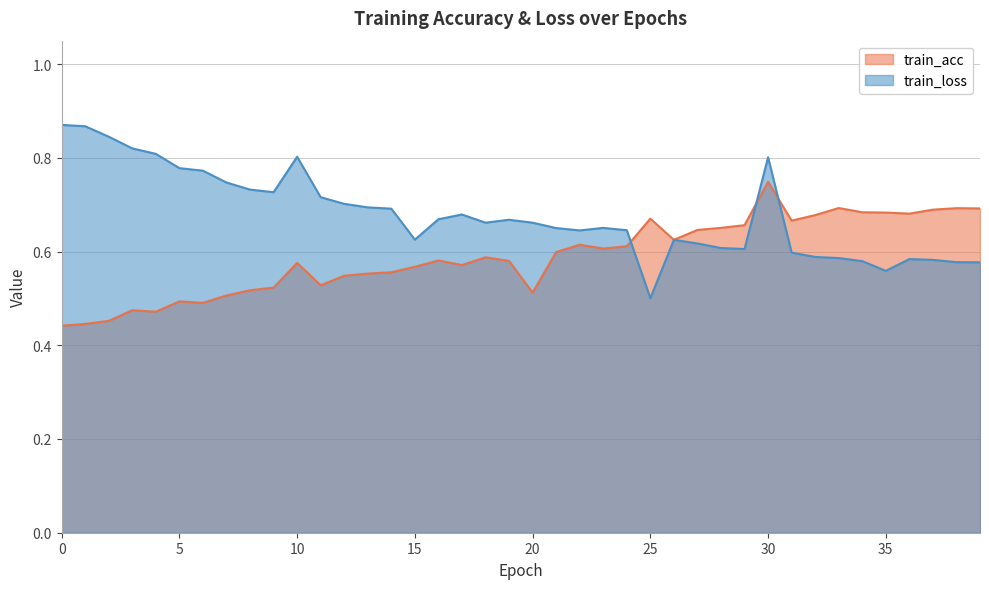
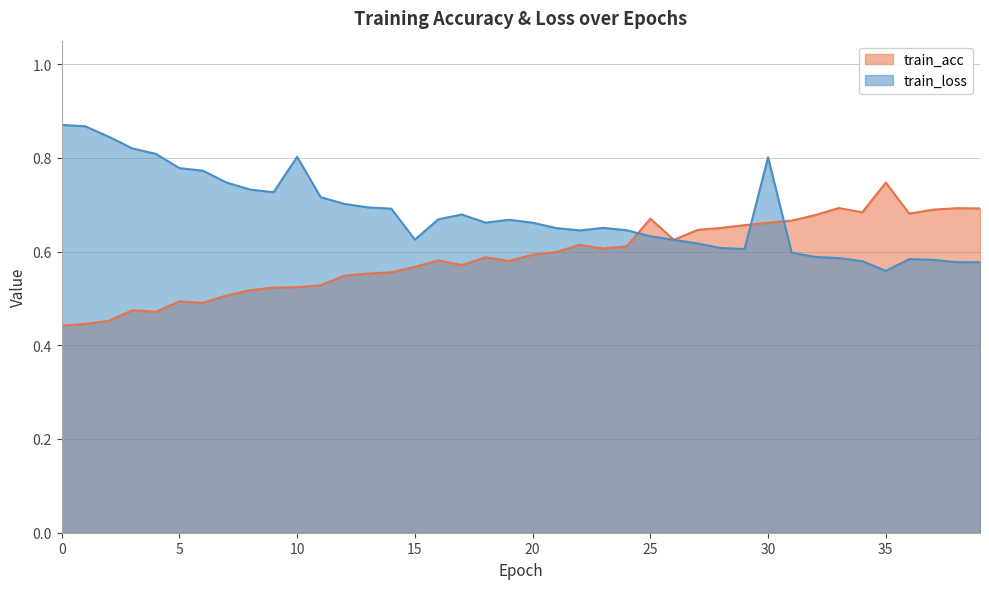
  {
    "train_acc": {
      "0": 0.44,
      "5": 0.49,
-     "10": 0.58,
+     "10": 0.52,
      "15": 0.57,
-     "20": 0.51,
+     "20": 0.59,
      "25": 0.67,
-     "30": 0.75,
-     "35": 0.68
+     "30": 0.66,
+     "35": 0.75
    },
    "train_loss": {
      "0": 0.87,
      "5": 0.78,
      "10": 0.80,
      "15": 0.63,
      "20": 0.66,
-     "25": 0.50,
+     "25": 0.63,
      "30": 0.80,
      "35": 0.56
    }
  }
